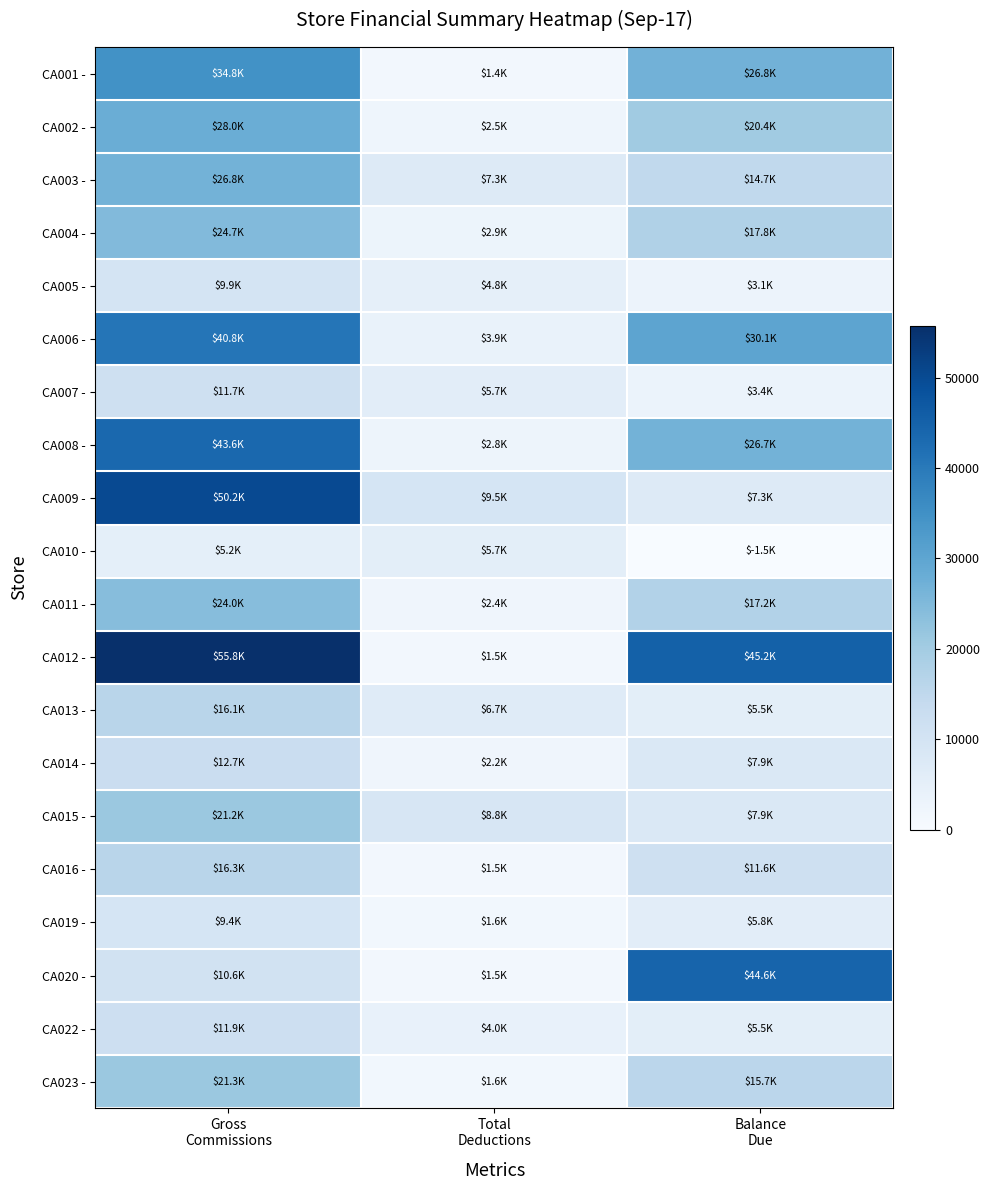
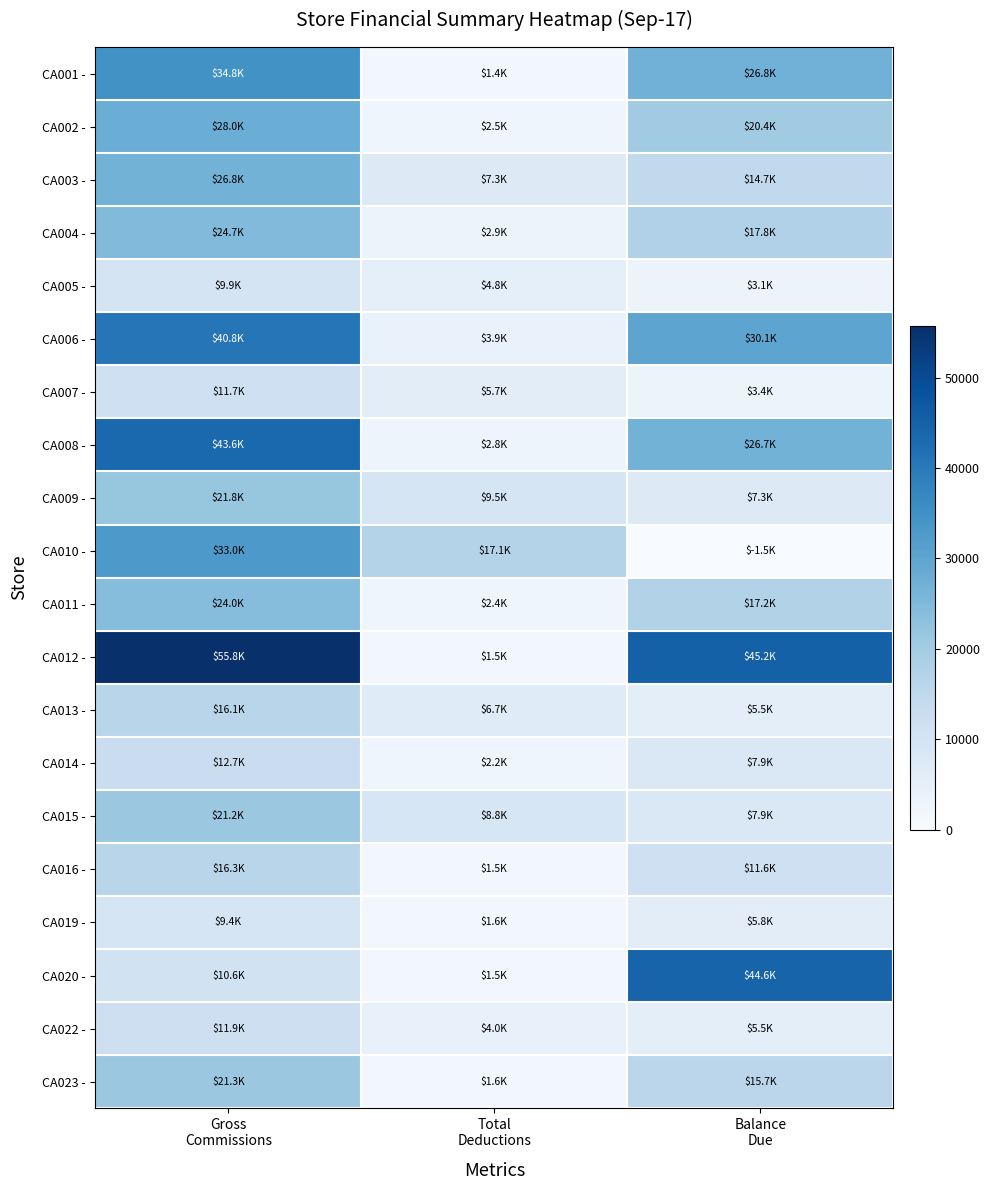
  {
    "CA001 -": {
      "Gross Commissions": "$34.8K",
      "Total Deductions": "$1.4K",
      "Balance Due": "$26.8K"
    },
    "CA002 -": {
      "Gross Commissions": "$28.0K",
      "Total Deductions": "$2.5K",
      "Balance Due": "$20.4K"
    },
    "CA003 -": {
      "Gross Commissions": "$26.8K",
      "Total Deductions": "$7.3K",
      "Balance Due": "$14.7K"
    },
    "CA004 -": {
      "Gross Commissions": "$24.7K",
      "Total Deductions": "$2.9K",
      "Balance Due": "$17.8K"
    },
    "CA005 -": {
      "Gross Commissions": "$9.9K",
      "Total Deductions": "$4.8K",
      "Balance Due": "$3.1K"
    },
    "CA006 -": {
      "Gross Commissions": "$40.8K",
      "Total Deductions": "$3.9K",
      "Balance Due": "$30.1K"
    },
    "CA007 -": {
      "Gross Commissions": "$11.7K",
      "Total Deductions": "$5.7K",
      "Balance Due": "$3.4K"
    },
    "CA008 -": {
      "Gross Commissions": "$43.6K",
      "Total Deductions": "$2.8K",
      "Balance Due": "$26.7K"
    },
    "CA009 -": {
-     "Gross Commissions": "$50.2K",
+     "Gross Commissions": "$21.8K",
      "Total Deductions": "$9.5K",
      "Balance Due": "$7.3K"
    },
    "CA010 -": {
-     "Gross Commissions": "$5.2K",
-     "Total Deductions": "$5.7K",
+     "Gross Commissions": "$33.0K",
+     "Total Deductions": "$17.1K",
      "Balance Due": "$-1.5K"
    },
    "CA011 -": {
      "Gross Commissions": "$24.0K",
      "Total Deductions": "$2.4K",
      "Balance Due": "$17.2K"
    },
    "CA012 -": {
      "Gross Commissions": "$55.8K",
      "Total Deductions": "$1.5K",
      "Balance Due": "$45.2K"
    },
    "CA013 -": {
      "Gross Commissions": "$16.1K",
      "Total Deductions": "$6.7K",
      "Balance Due": "$5.5K"
    },
    "CA014 -": {
      "Gross Commissions": "$12.7K",
      "Total Deductions": "$2.2K",
      "Balance Due": "$7.9K"
    },
    "CA015 -": {
      "Gross Commissions": "$21.2K",
      "Total Deductions": "$8.8K",
      "Balance Due": "$7.9K"
    },
    "CA016 -": {
      "Gross Commissions": "$16.3K",
      "Total Deductions": "$1.5K",
      "Balance Due": "$11.6K"
    },
    "CA019 -": {
      "Gross Commissions": "$9.4K",
      "Total Deductions": "$1.6K",
      "Balance Due": "$5.8K"
    },
    "CA020 -": {
      "Gross Commissions": "$10.6K",
      "Total Deductions": "$1.5K",
      "Balance Due": "$44.6K"
    },
    "CA022 -": {
      "Gross Commissions": "$11.9K",
      "Total Deductions": "$4.0K",
      "Balance Due": "$5.5K"
    },
    "CA023 -": {
      "Gross Commissions": "$21.3K",
      "Total Deductions": "$1.6K",
      "Balance Due": "$15.7K"
    }
  }
